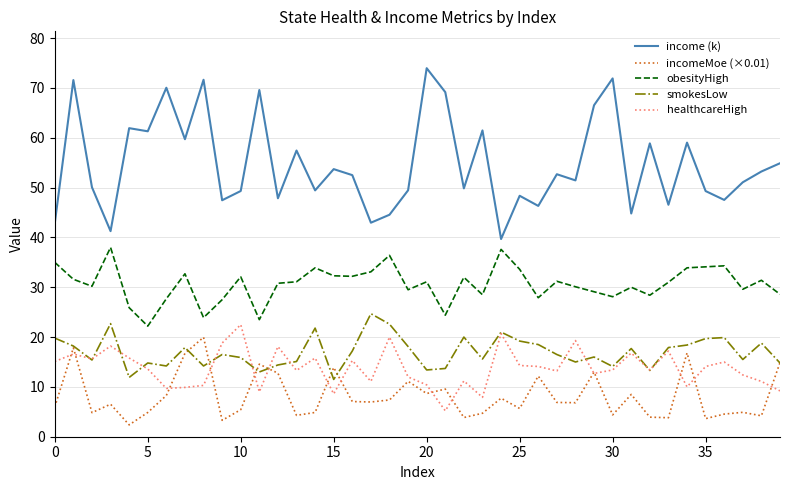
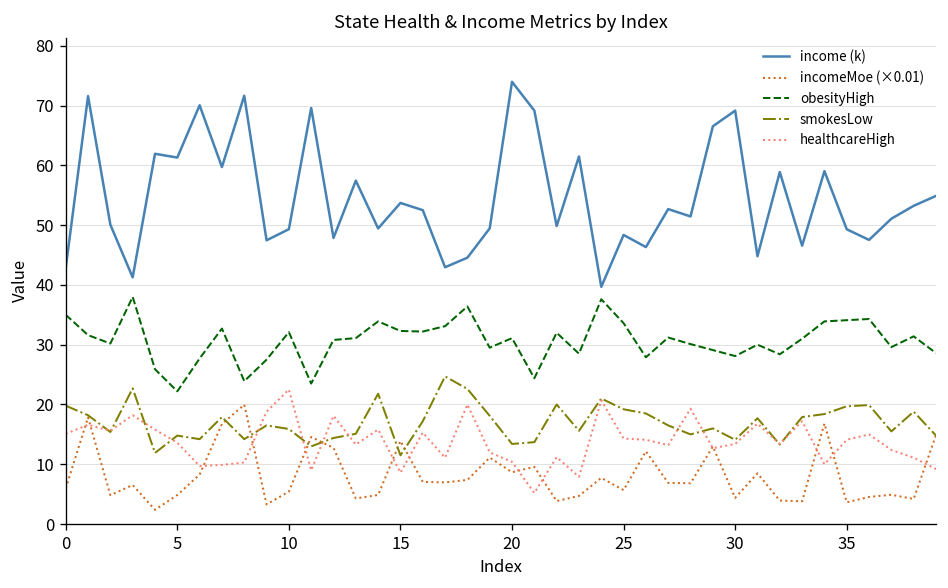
  {
    "income (k)": {
      "0": 43,
      "5": 61,
      "10": 49,
      "15": 54,
      "20": 74,
      "25": 48,
-     "30": 72,
+     "30": 69,
      "35": 49
    },
    "incomeMoe (×0.01)": {
      "0": 6,
      "5": 5,
      "10": 5,
      "15": 14,
      "20": 9,
      "25": 6,
      "30": 4,
      "35": 4
    },
    "obesityHigh": {
      "0": 35,
      "5": 22,
      "10": 32,
      "15": 32,
      "20": 31,
      "25": 34,
      "30": 28,
      "35": 34
    },
    "smokesLow": {
      "0": 20,
      "5": 15,
      "10": 16,
      "15": 12,
      "20": 13,
      "25": 19,
      "30": 14,
      "35": 20
    },
    "healthcareHigh": {
      "0": 15,
      "5": 14,
      "10": 23,
      "15": 9,
      "20": 10,
      "25": 14,
      "30": 13,
      "35": 14
    }
  }
